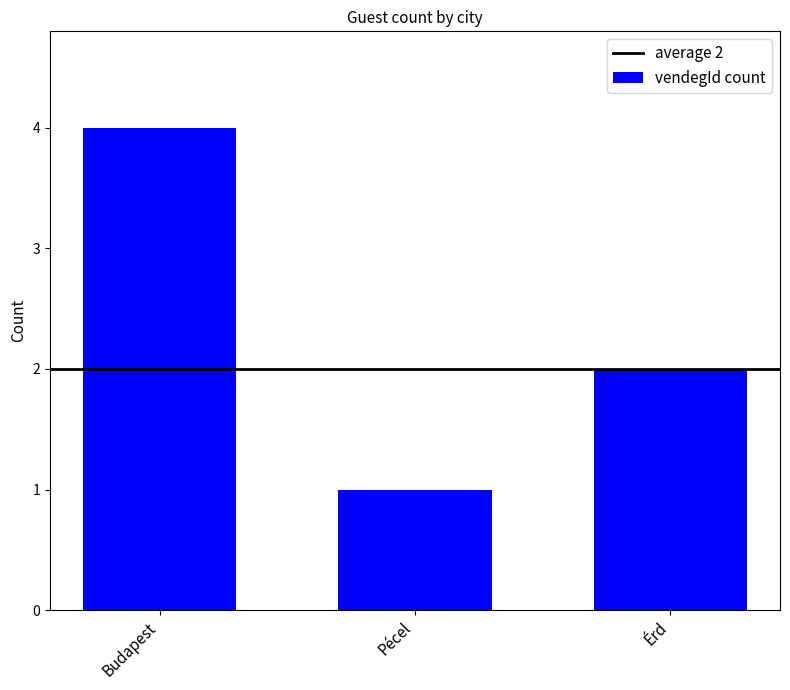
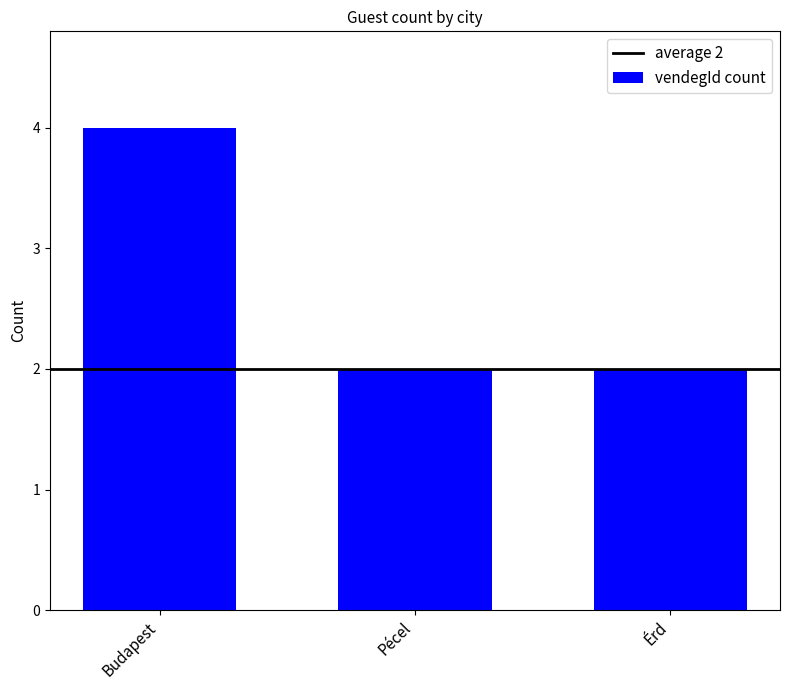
  {
    "Budapest": 4,
-   "Pécel": 1,
+   "Pécel": 2,
    "Érd": 2
  }
